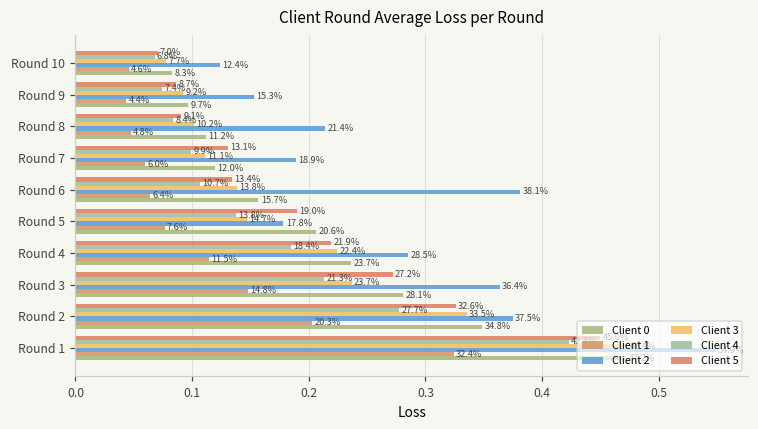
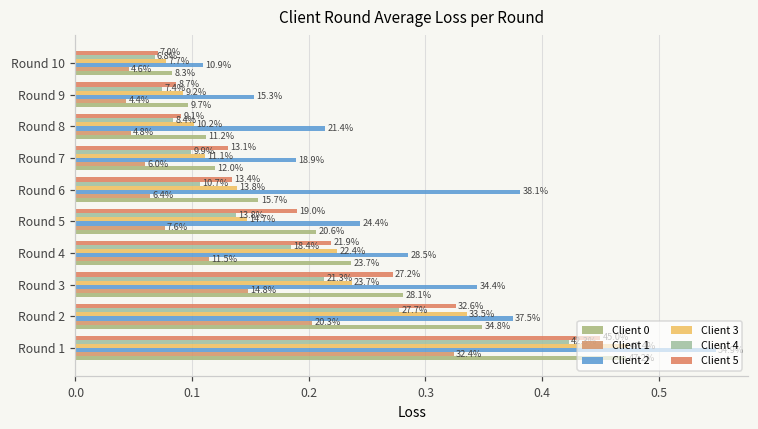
  {
    "Client 2": {
-     "Round 10": "12.4%",
+     "Round 10": "10.9%",
      "Round 9": "15.3%",
      "Round 8": "21.4%",
      "Round 7": "18.9%",
      "Round 6": "38.1%",
-     "Round 5": "17.8%",
+     "Round 5": "24.4%",
      "Round 4": "28.5%",
-     "Round 3": "36.4%",
+     "Round 3": "34.4%",
      "Round 2": "37.5%"
    }
  }
